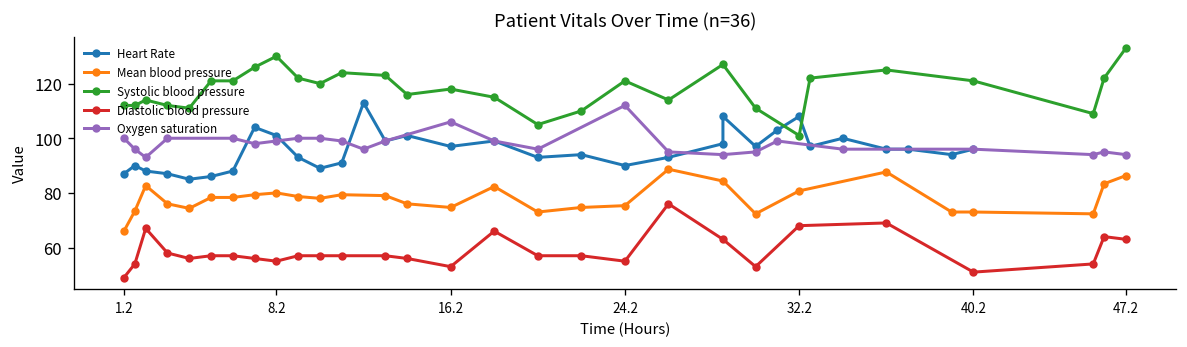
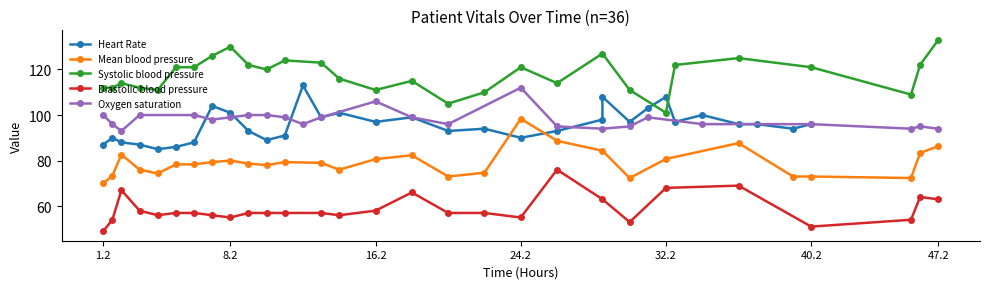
  {
    "Mean blood pressure": {
-     "1.2": 66,
+     "1.2": 70,
      "8.2": 80,
-     "16.2": 75,
-     "24.2": 75,
+     "16.2": 81,
+     "24.2": 98,
      "32.2": 81,
      "40.2": 73,
      "47.2": 86
    },
    "Systolic blood pressure": {
      "1.2": 112,
      "8.2": 130,
-     "16.2": 118,
+     "16.2": 111,
      "24.2": 121,
      "32.2": 101,
      "40.2": 121,
      "47.2": 133
    },
    "Diastolic blood pressure": {
      "1.2": 49,
      "8.2": 55,
-     "16.2": 53,
+     "16.2": 58,
      "24.2": 55,
      "32.2": 68,
      "40.2": 51,
      "47.2": 63
    },
    "Oxygen saturation": {
      "1.2": 100,
      "8.2": 99,
      "16.2": 106,
      "24.2": 112,
      "47.2": 94
    }
  }
